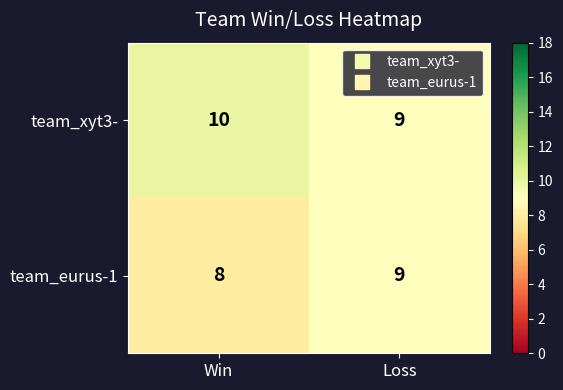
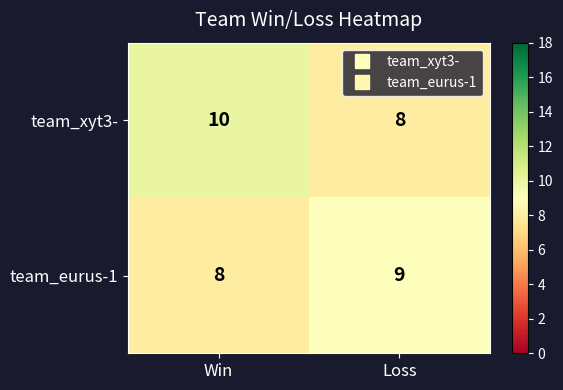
  {
    "team_xyt3-": {
      "Win": 10,
-     "Loss": 9
+     "Loss": 8
    },
    "team_eurus-1": {
      "Win": 8,
      "Loss": 9
    }
  }
